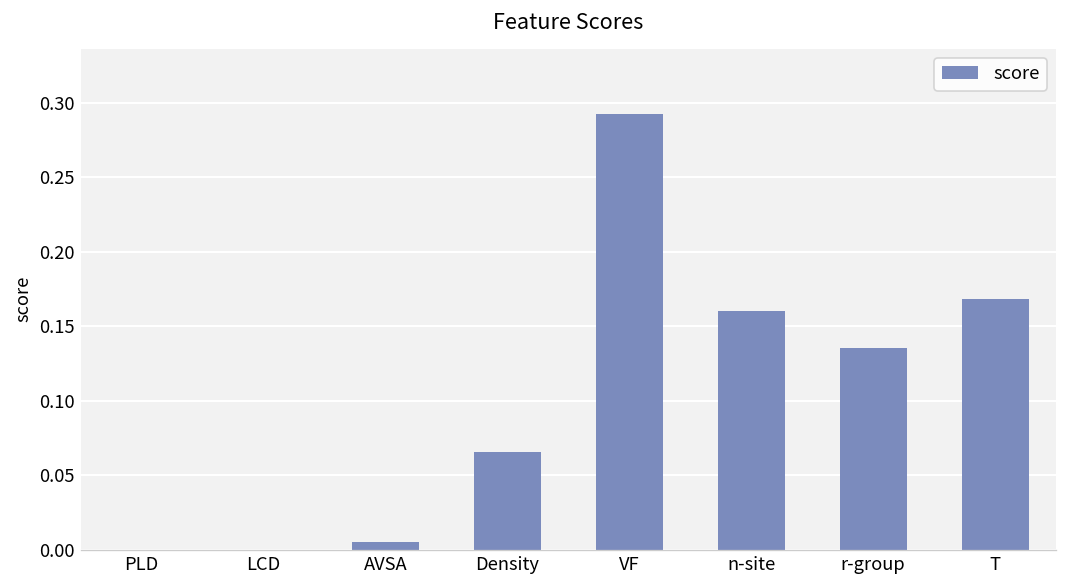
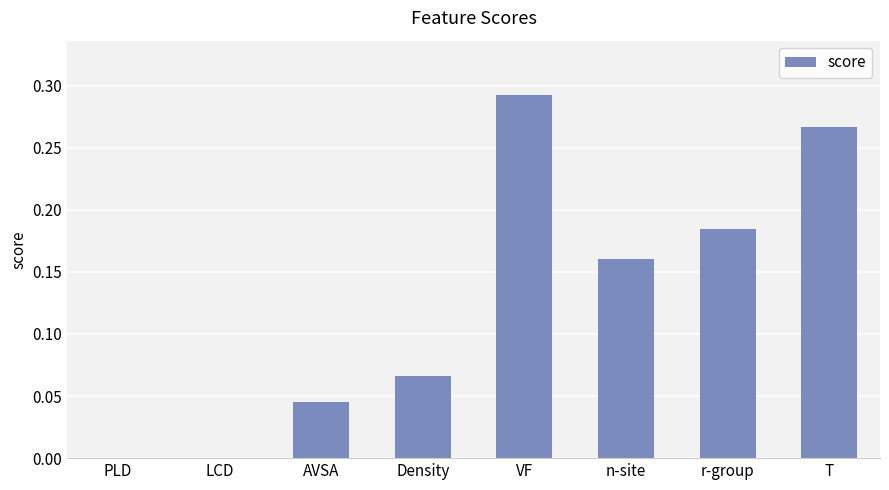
  {
    "PLD": 0.000,
    "LCD": 0.000,
-   "AVSA": 0.005,
+   "AVSA": 0.045,
    "Density": 0.066,
    "VF": 0.292,
    "n-site": 0.160,
-   "r-group": 0.135,
-   "T": 0.168
+   "r-group": 0.184,
+   "T": 0.267
  }
